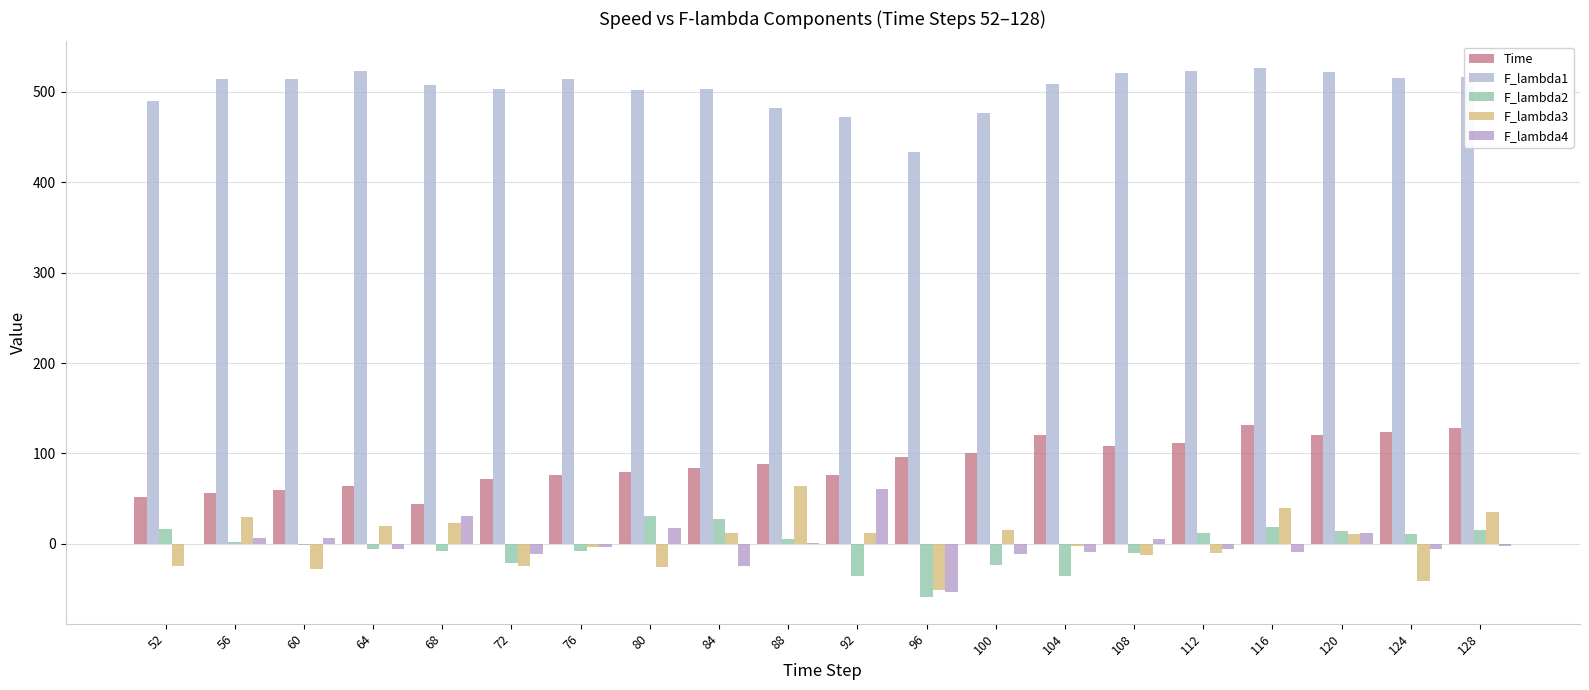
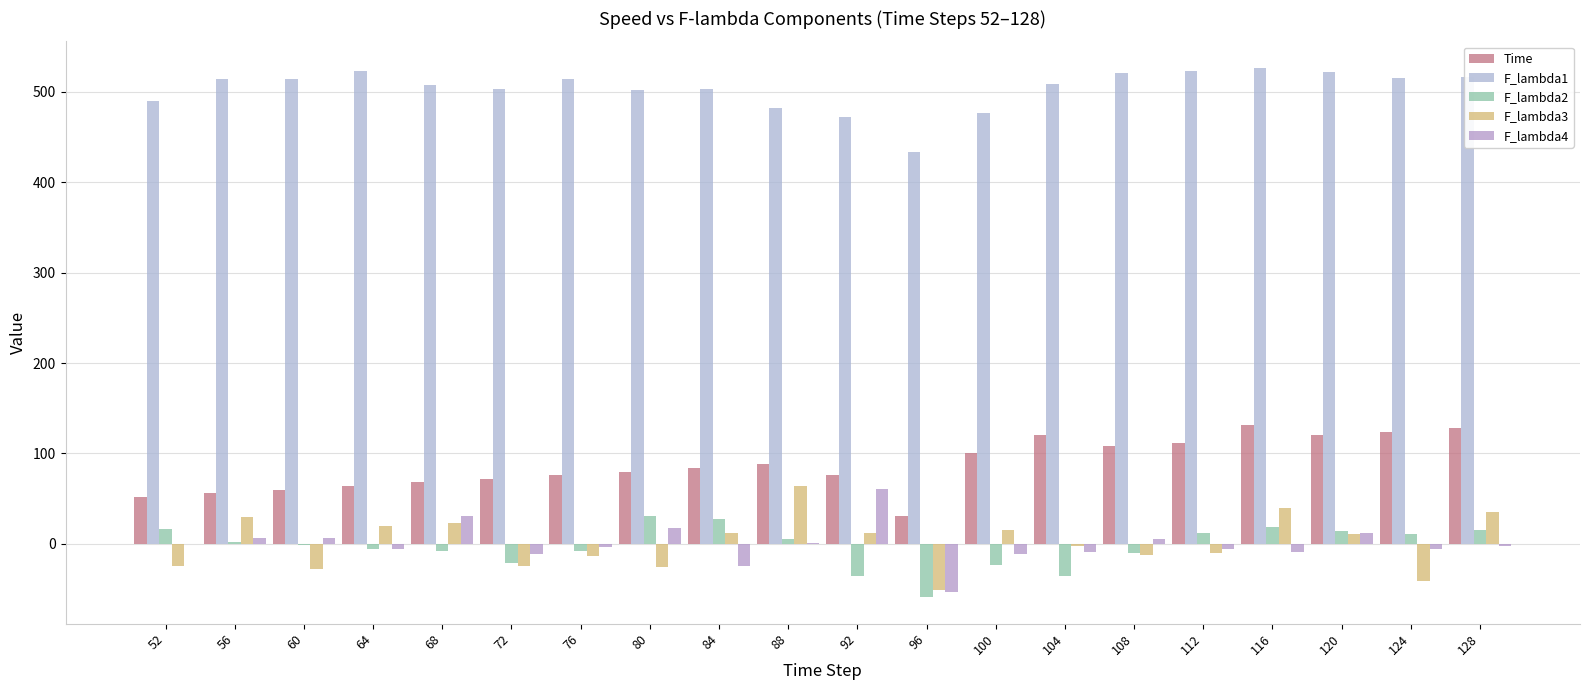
  {
    "Time": {
      "52": 50,
      "56": 60,
      "60": 60,
      "64": 60,
-     "68": 40,
+     "68": 70,
      "72": 70,
      "76": 80,
      "80": 80,
      "84": 80,
      "88": 90,
      "92": 80,
-     "96": 100,
+     "96": 30,
      "100": 100,
      "104": 120,
      "108": 110,
      "112": 110,
      "116": 130,
      "120": 120,
      "124": 120,
      "128": 130
    },
    "F_lambda3": {
      "52": -20,
      "56": 30,
      "60": -30,
      "64": 20,
      "68": 20,
      "72": -20,
-     "76": 0,
+     "76": -10,
      "80": -30,
      "84": 10,
      "88": 60,
      "92": 10,
      "96": -50,
      "100": 20,
      "108": -10,
      "112": -10,
      "116": 40,
      "120": 10,
      "124": -40,
      "128": 40
    }
  }
